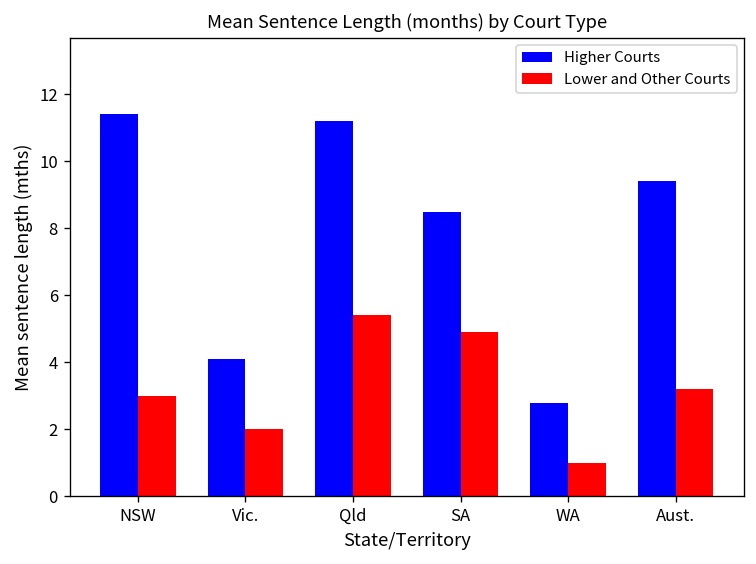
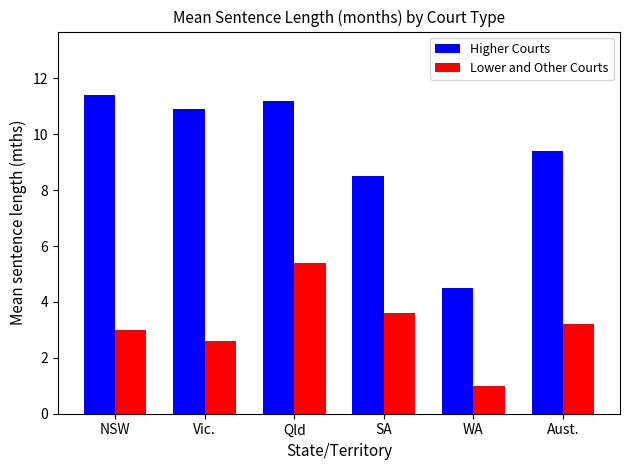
  {
    "Higher Courts": {
      "NSW": 11.4,
-     "Vic.": 4.1,
+     "Vic.": 10.9,
      "Qld": 11.2,
      "SA": 8.5,
-     "WA": 2.8,
+     "WA": 4.5,
      "Aust.": 9.4
    },
    "Lower and Other Courts": {
      "NSW": 3.0,
-     "Vic.": 2.0,
+     "Vic.": 2.6,
      "Qld": 5.4,
-     "SA": 4.9,
+     "SA": 3.6,
      "WA": 1.0,
      "Aust.": 3.2
    }
  }
